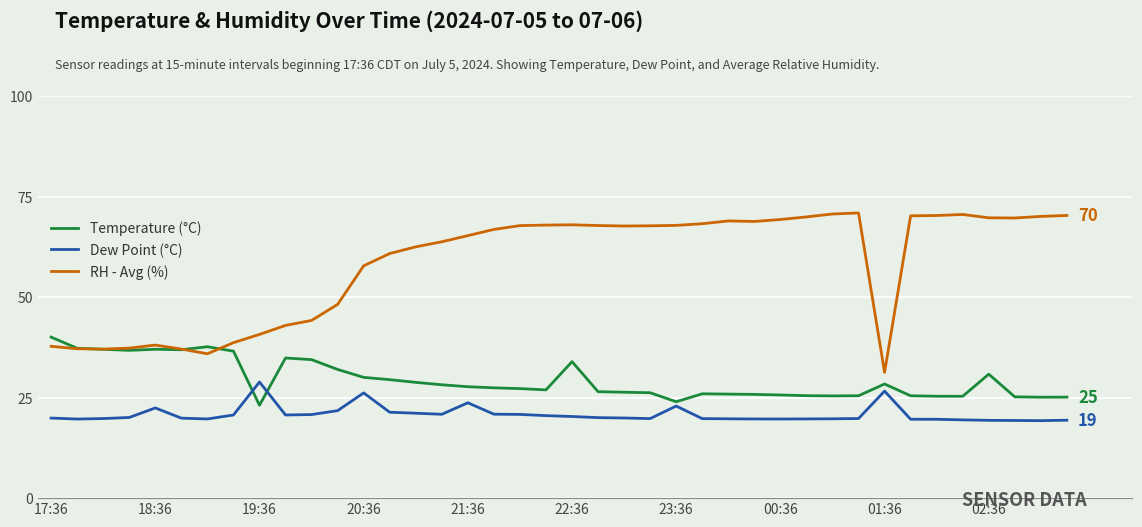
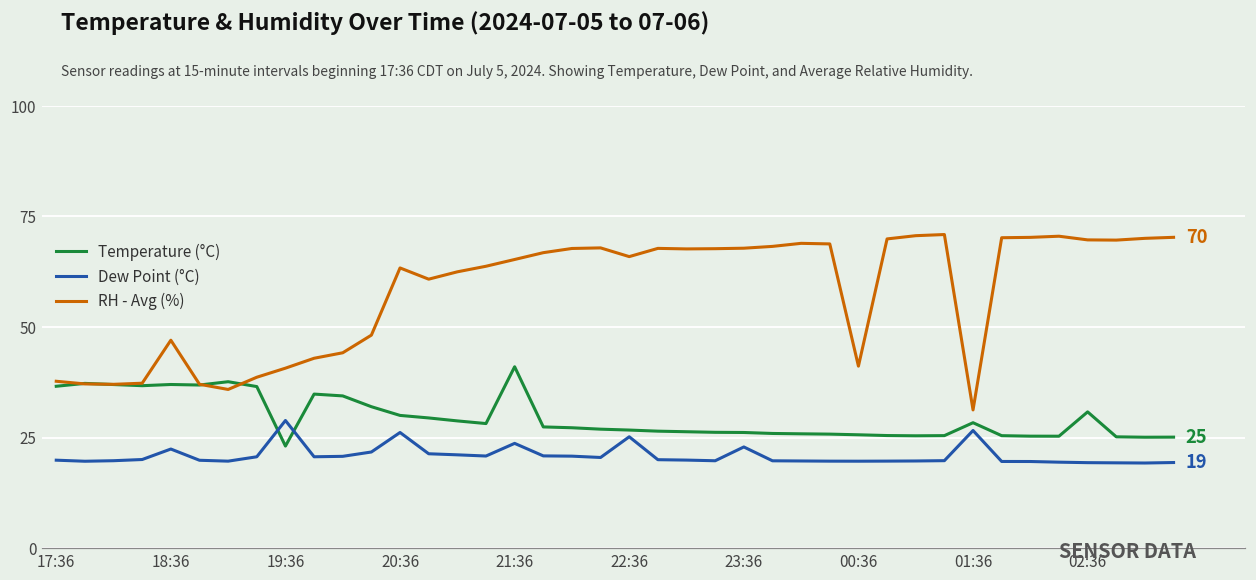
  {
    "Temperature (°C)": {
-     "17:36": 40,
+     "17:36": 37,
      "18:36": 37,
      "19:36": 23,
      "20:36": 30,
-     "21:36": 28,
-     "22:36": 34,
-     "23:36": 24,
+     "21:36": 41,
+     "22:36": 27,
+     "23:36": 26,
      "00:36": 26,
      "01:36": 28,
      "02:36": 31
    },
    "Dew Point (°C)": {
      "17:36": 20,
      "18:36": 22,
      "19:36": 29,
      "20:36": 26,
      "21:36": 24,
-     "22:36": 20,
+     "22:36": 25,
      "23:36": 23,
      "00:36": 20,
      "01:36": 27,
      "02:36": 19
    },
    "RH - Avg (%)": {
      "17:36": 38,
-     "18:36": 38,
+     "18:36": 47,
      "19:36": 41,
-     "20:36": 58,
+     "20:36": 63,
      "21:36": 65,
-     "22:36": 68,
+     "22:36": 66,
      "23:36": 68,
-     "00:36": 69,
+     "00:36": 41,
      "01:36": 31,
      "02:36": 70
    }
  }
